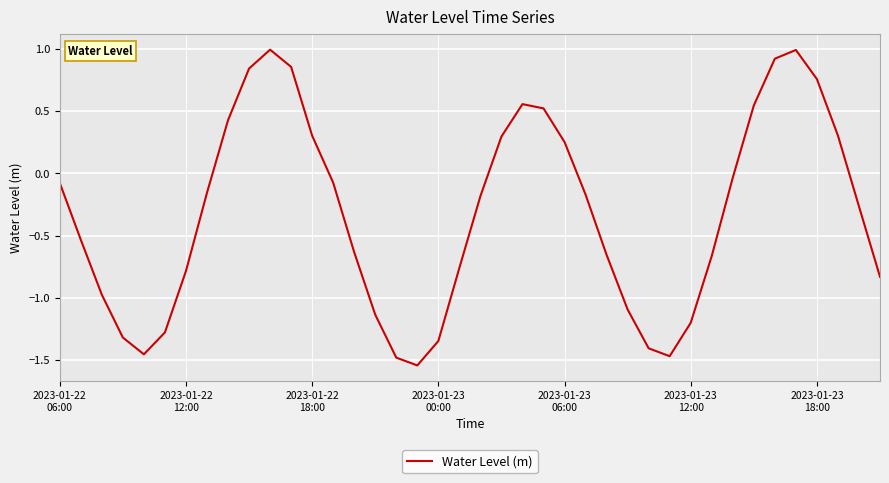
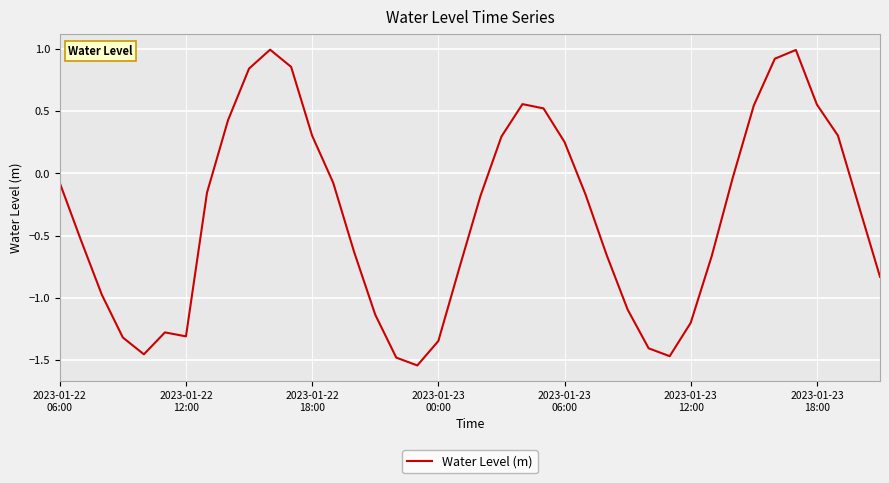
  {
    "2023-01-22 06:00": -0.08,
-   "2023-01-22 12:00": -0.79,
+   "2023-01-22 12:00": -1.31,
    "2023-01-22 18:00": 0.30,
    "2023-01-23 00:00": -1.35,
    "2023-01-23 06:00": 0.25,
    "2023-01-23 12:00": -1.20,
-   "2023-01-23 18:00": 0.76
+   "2023-01-23 18:00": 0.55
  }
